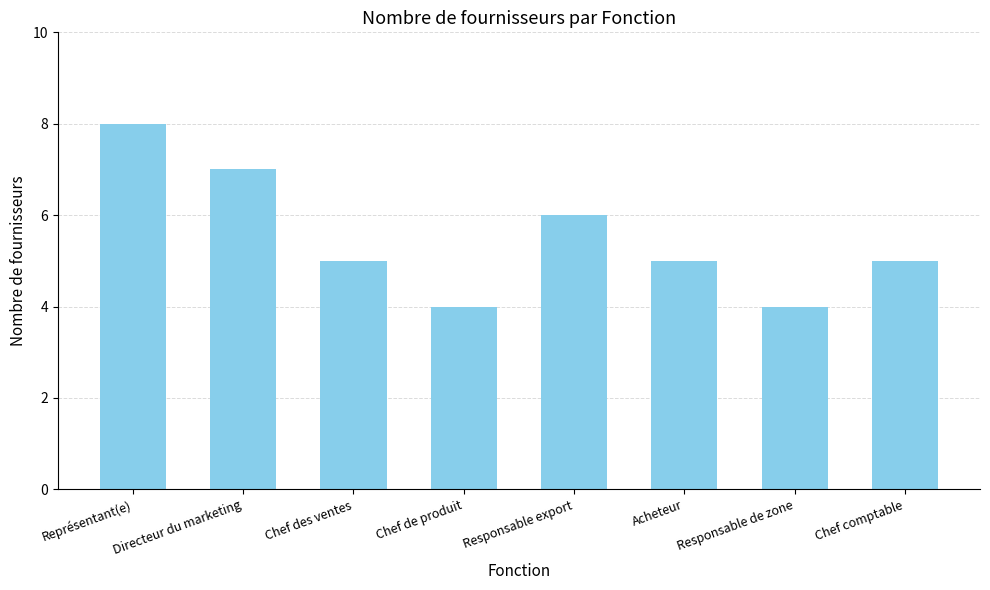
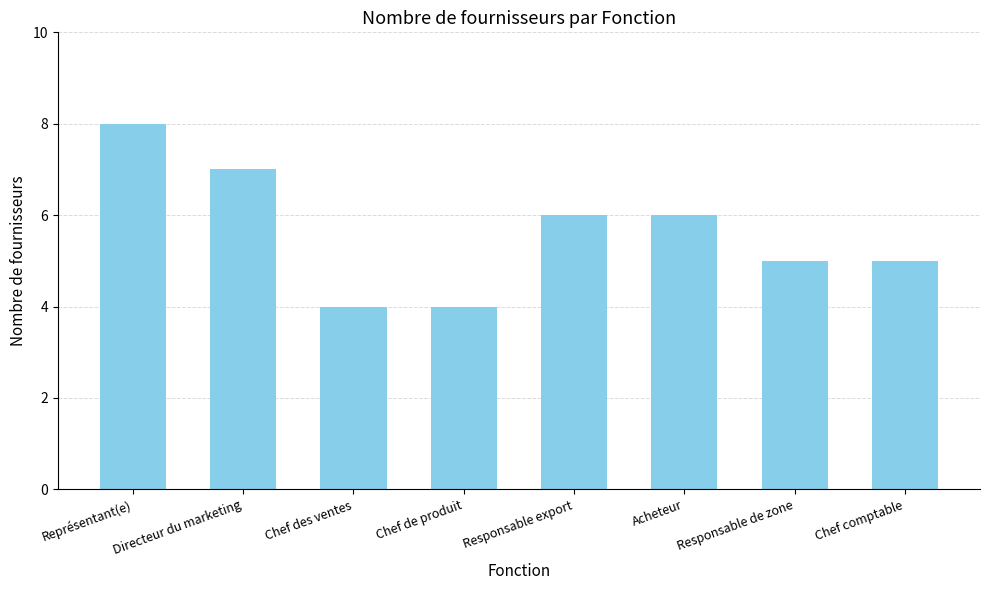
  {
    "Représentant(e)": 8,
    "Directeur du marketing": 7,
-   "Chef des ventes": 5,
+   "Chef des ventes": 4,
    "Chef de produit": 4,
    "Responsable export": 6,
-   "Acheteur": 5,
-   "Responsable de zone": 4,
+   "Acheteur": 6,
+   "Responsable de zone": 5,
    "Chef comptable": 5
  }
